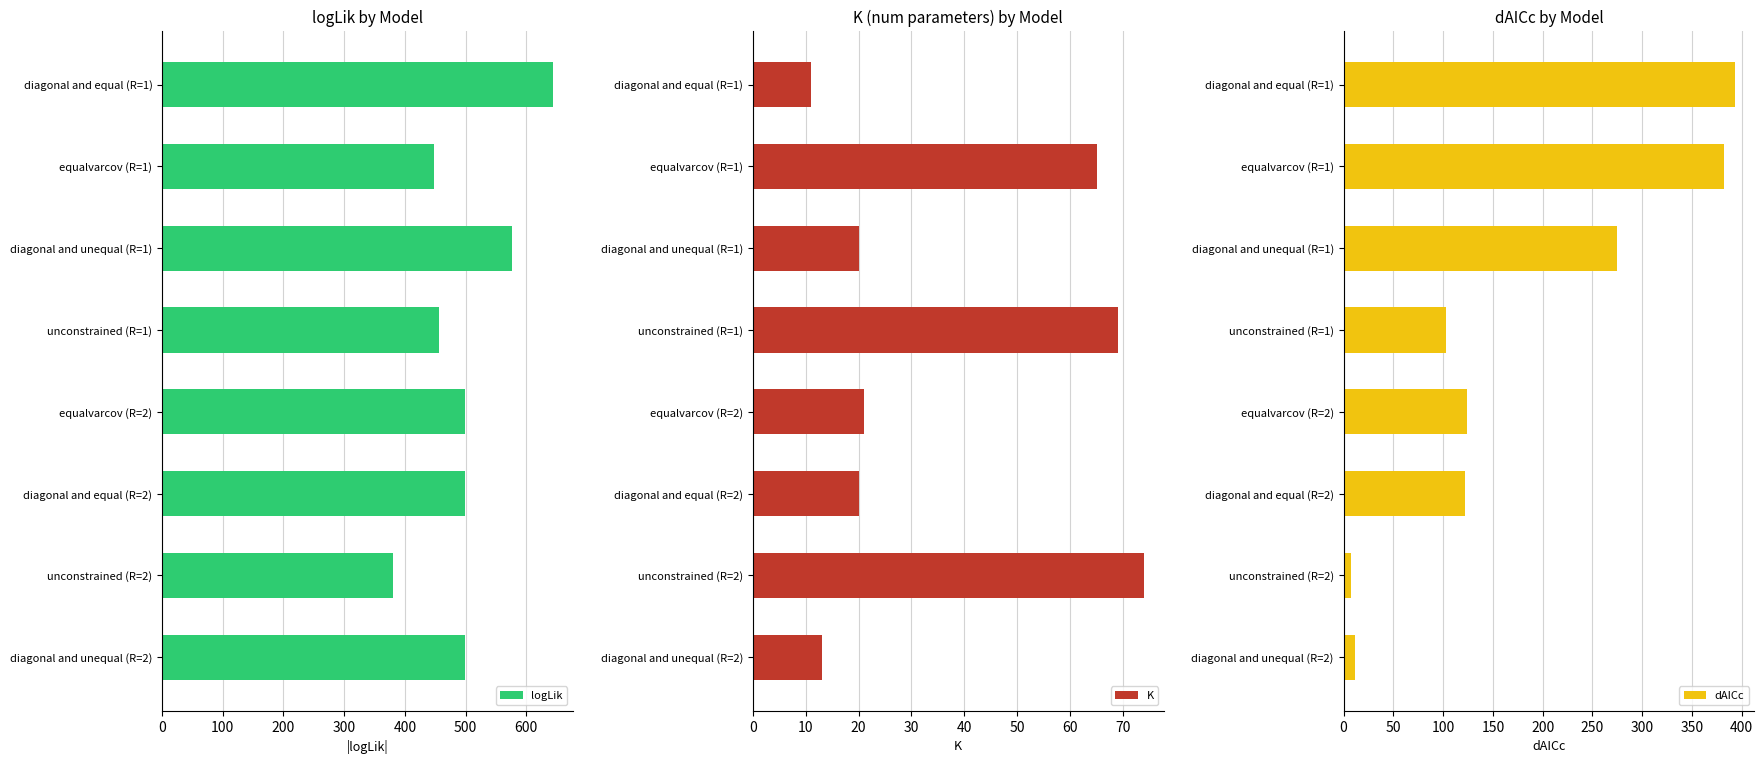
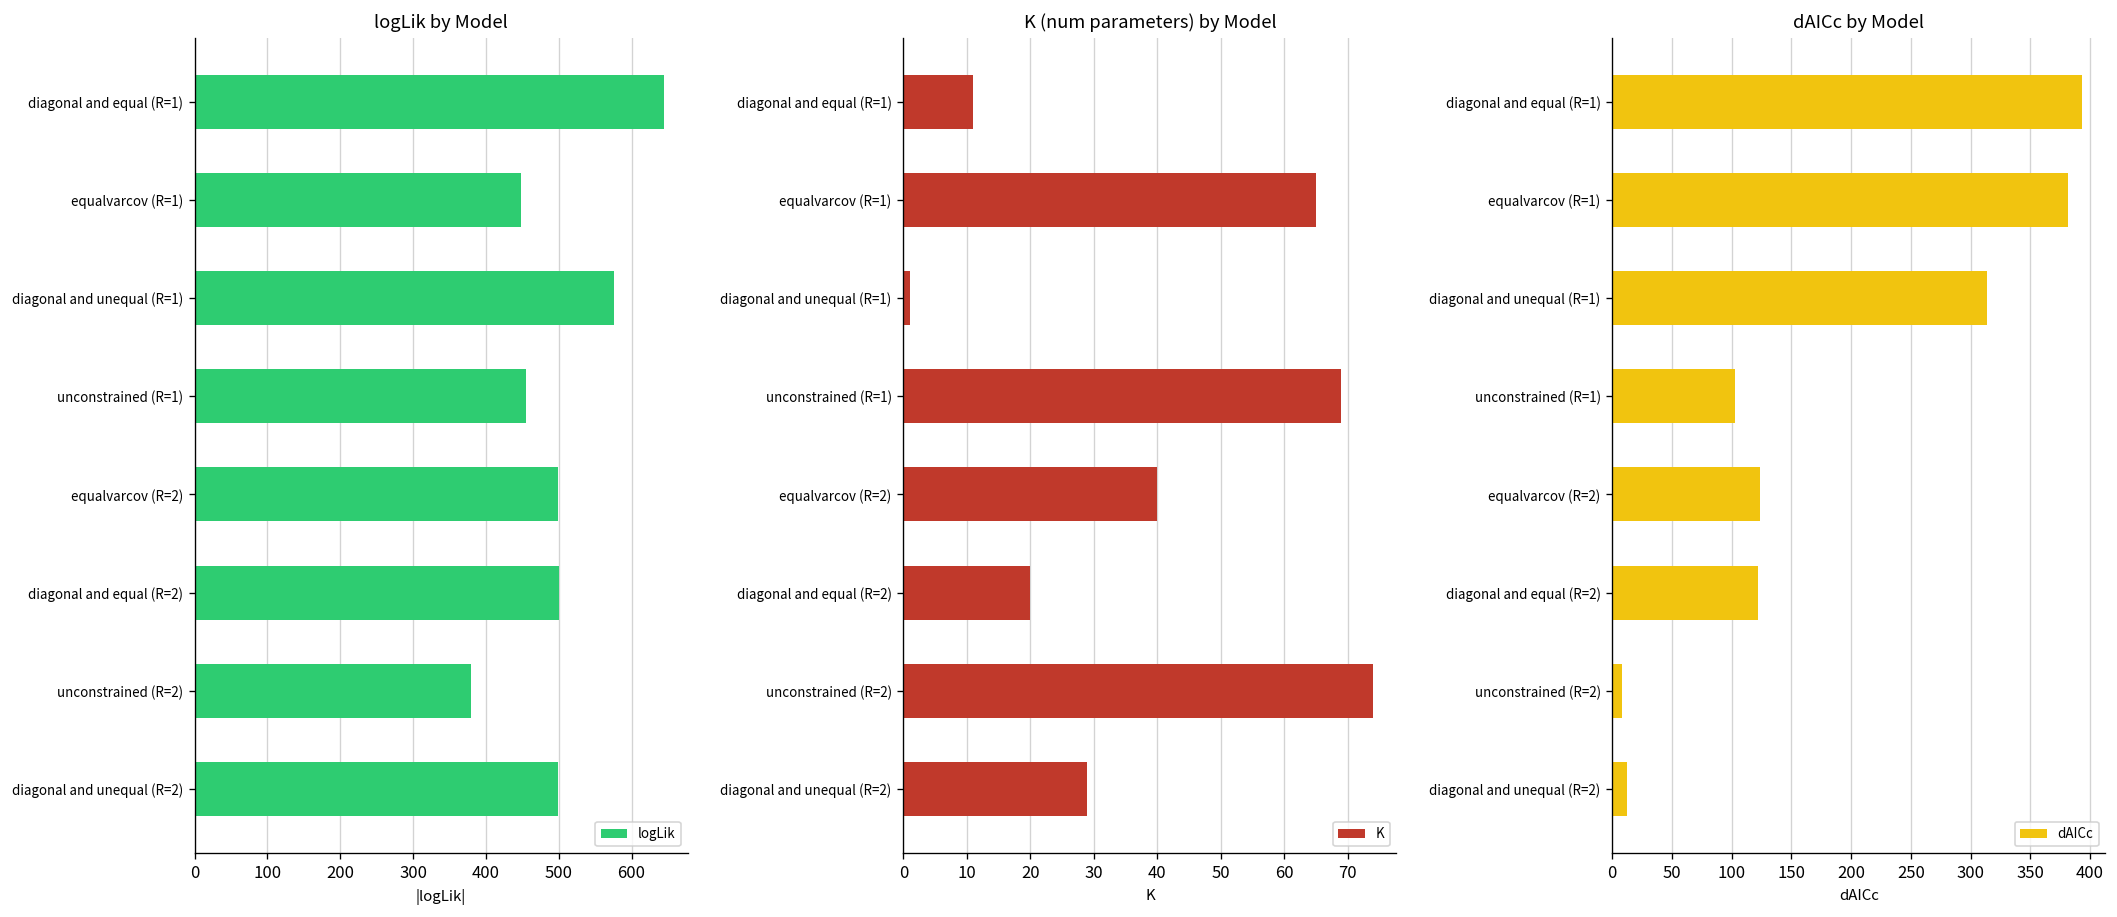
  {
    "logLik by Model": {
      "diagonal and equal (R=1)": 640,
      "equalvarcov (R=1)": 450,
      "diagonal and unequal (R=1)": 580,
      "unconstrained (R=1)": 460,
      "equalvarcov (R=2)": 500,
      "diagonal and equal (R=2)": 500,
      "unconstrained (R=2)": 380,
      "diagonal and unequal (R=2)": 500
    },
    "K (num parameters) by Model": {
      "diagonal and equal (R=1)": 11,
      "equalvarcov (R=1)": 65,
-     "diagonal and unequal (R=1)": 20,
+     "diagonal and unequal (R=1)": 1,
      "unconstrained (R=1)": 69,
-     "equalvarcov (R=2)": 21,
+     "equalvarcov (R=2)": 40,
      "diagonal and equal (R=2)": 20,
      "unconstrained (R=2)": 74,
-     "diagonal and unequal (R=2)": 13
+     "diagonal and unequal (R=2)": 29
    },
    "dAICc by Model": {
      "diagonal and equal (R=1)": 390,
      "equalvarcov (R=1)": 380,
-     "diagonal and unequal (R=1)": 270,
+     "diagonal and unequal (R=1)": 310,
      "unconstrained (R=1)": 100,
      "equalvarcov (R=2)": 120,
      "diagonal and equal (R=2)": 120,
      "unconstrained (R=2)": 10,
      "diagonal and unequal (R=2)": 10
    }
  }
